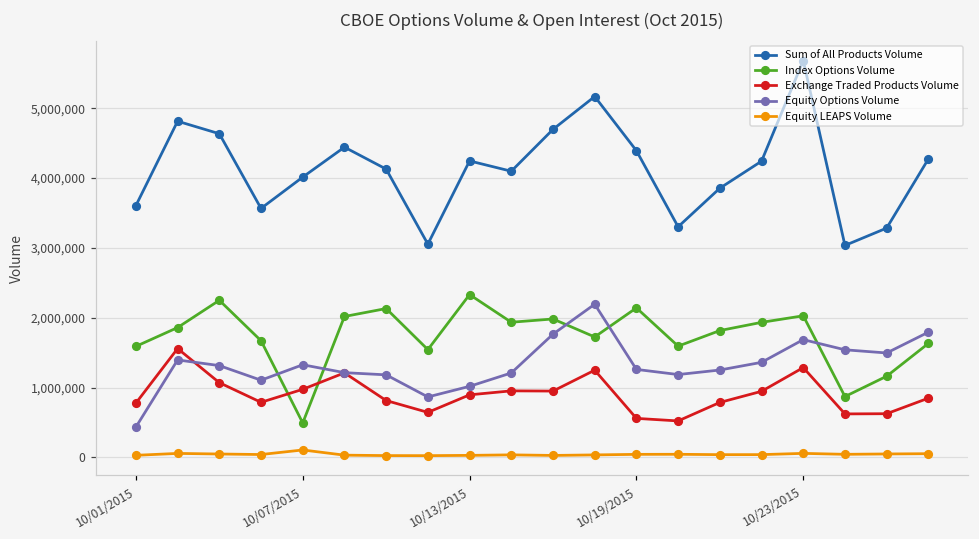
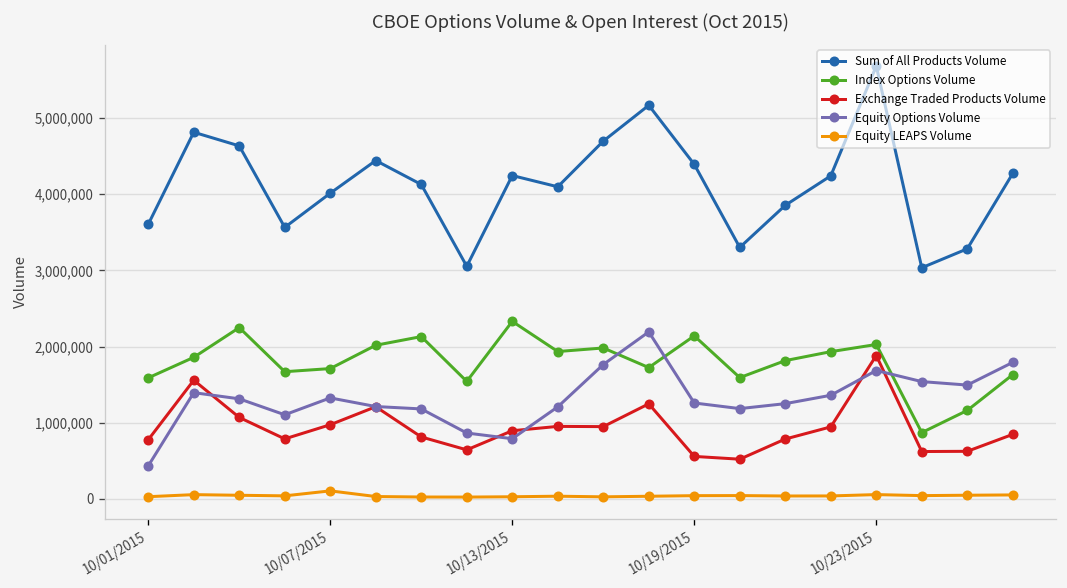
  {
    "Sum of All Products Volume": {
      "10/01/2015": "3,600,000",
      "10/07/2015": "4,000,000",
      "10/13/2015": "4,200,000",
      "10/19/2015": "4,400,000"
    },
    "Index Options Volume": {
      "10/01/2015": "1,600,000",
-     "10/07/2015": "500,000",
+     "10/07/2015": "1,700,000",
      "10/13/2015": "2,300,000",
      "10/19/2015": "2,100,000",
      "10/23/2015": "2,000,000"
    },
    "Exchange Traded Products Volume": {
      "10/01/2015": "800,000",
      "10/07/2015": "1,000,000",
      "10/13/2015": "900,000",
      "10/19/2015": "600,000",
-     "10/23/2015": "1,300,000"
+     "10/23/2015": "1,900,000"
    },
    "Equity Options Volume": {
      "10/01/2015": "400,000",
      "10/07/2015": "1,300,000",
-     "10/13/2015": "1,000,000",
+     "10/13/2015": "800,000",
      "10/19/2015": "1,300,000",
      "10/23/2015": "1,700,000"
    },
    "Equity LEAPS Volume": {
      "10/01/2015": "0",
      "10/07/2015": "100,000",
      "10/13/2015": "0",
      "10/19/2015": "0",
      "10/23/2015": "100,000"
    }
  }
